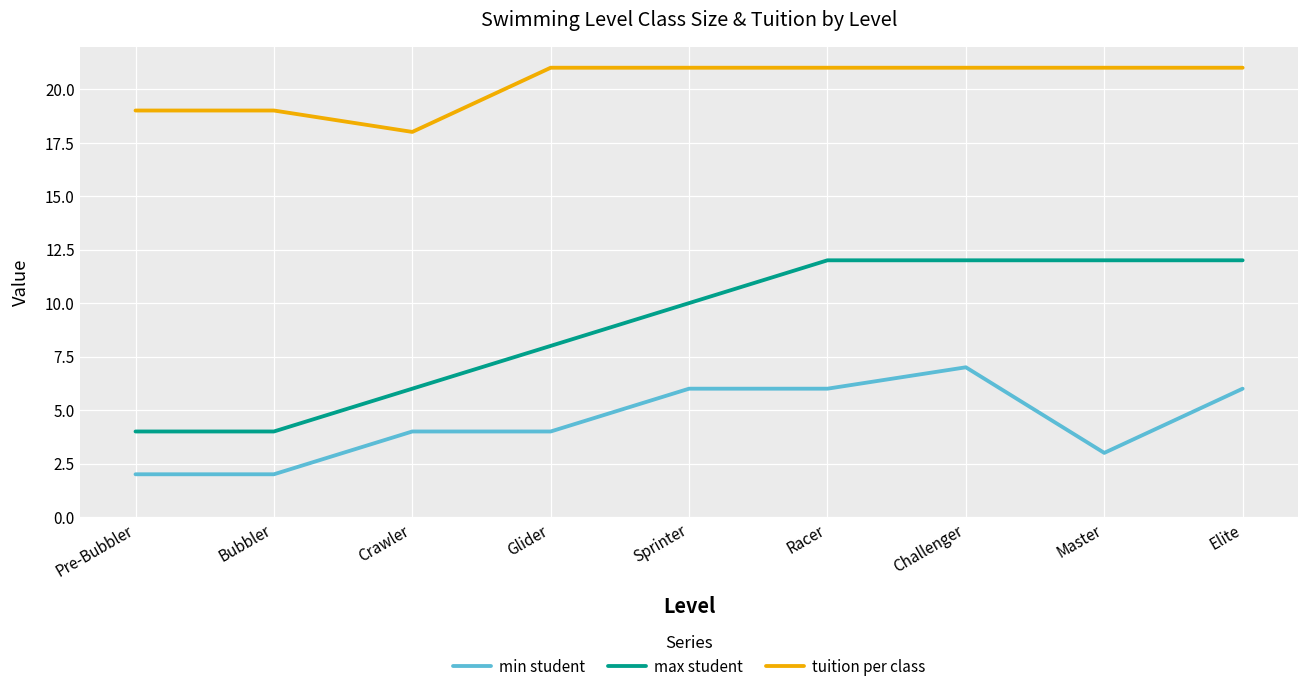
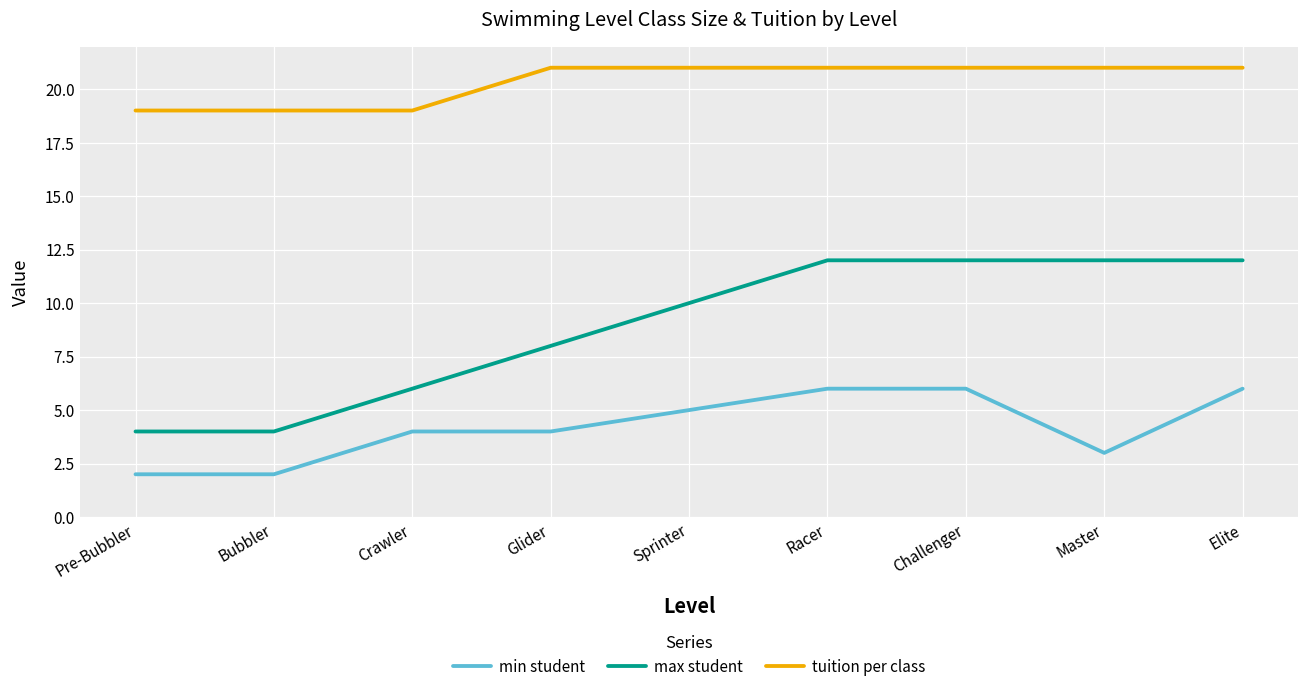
  {
    "min student": {
      "Pre-Bubbler": 2,
      "Bubbler": 2,
      "Crawler": 4,
      "Glider": 4,
-     "Sprinter": 6,
+     "Sprinter": 5,
      "Racer": 6,
-     "Challenger": 7,
+     "Challenger": 6,
      "Master": 3,
      "Elite": 6
    },
    "max student": {
      "Pre-Bubbler": 4,
      "Bubbler": 4,
      "Crawler": 6,
      "Glider": 8,
      "Sprinter": 10,
      "Racer": 12,
      "Challenger": 12,
      "Master": 12,
      "Elite": 12
    },
    "tuition per class": {
      "Pre-Bubbler": 19,
      "Bubbler": 19,
-     "Crawler": 18,
+     "Crawler": 19,
      "Glider": 21,
      "Sprinter": 21,
      "Racer": 21,
      "Challenger": 21,
      "Master": 21,
      "Elite": 21
    }
  }
